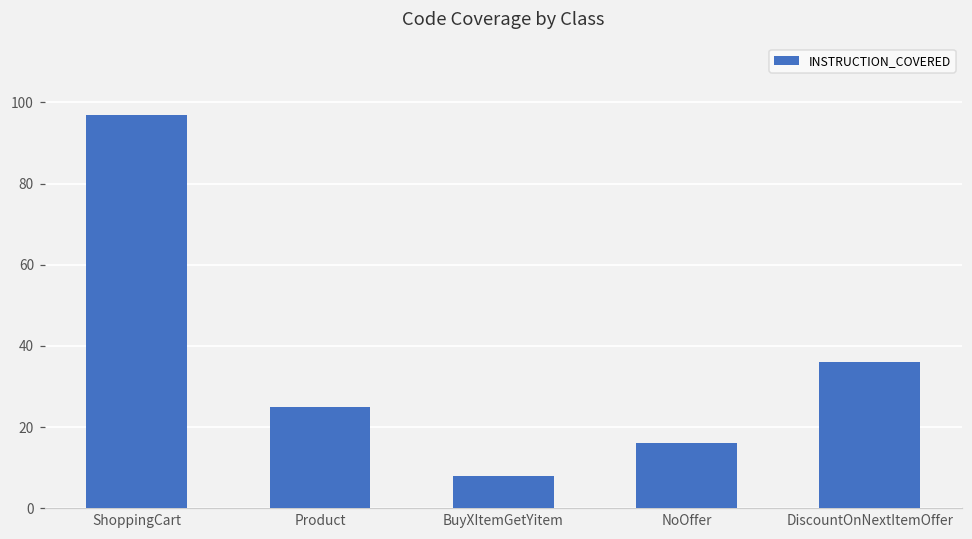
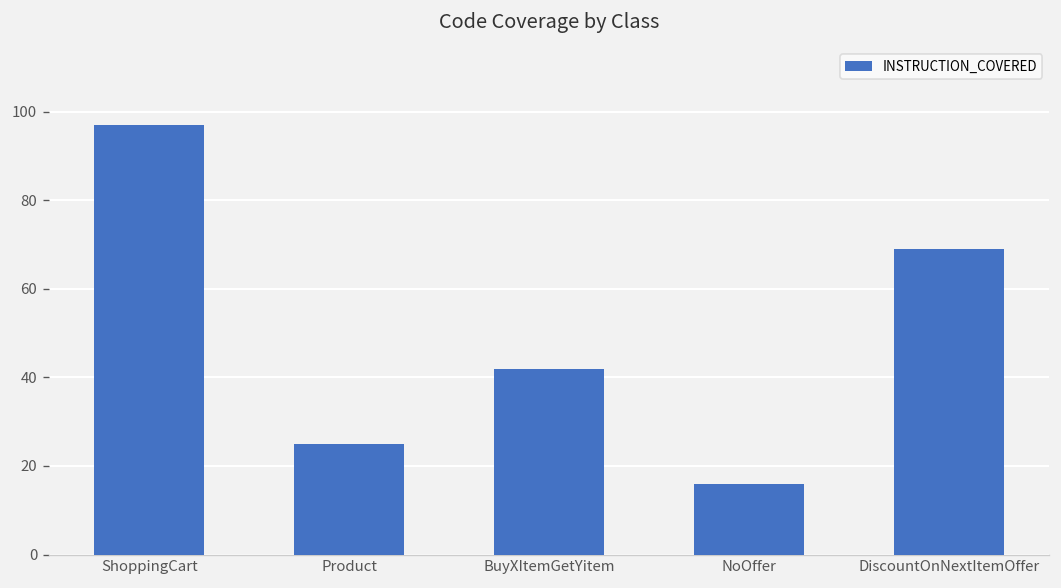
  {
    "ShoppingCart": 97,
    "Product": 25,
-   "BuyXItemGetYitem": 8,
+   "BuyXItemGetYitem": 42,
    "NoOffer": 16,
-   "DiscountOnNextItemOffer": 36
+   "DiscountOnNextItemOffer": 69
  }
